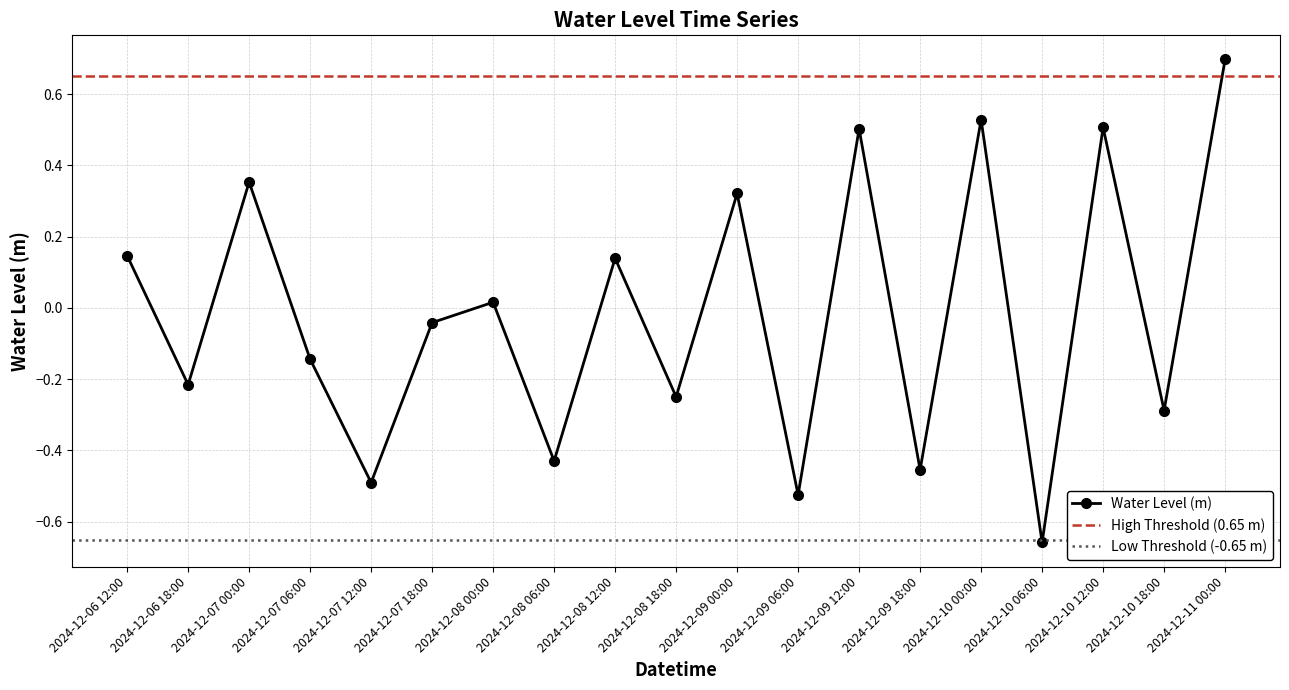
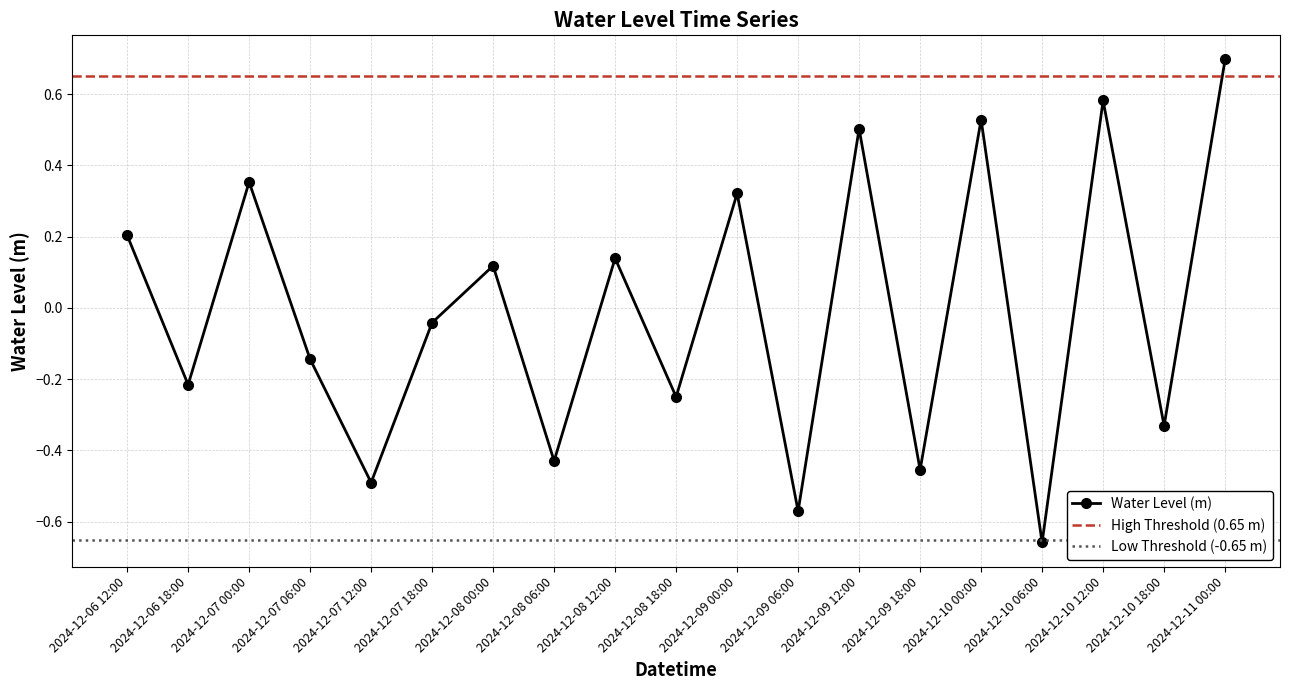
  {
-   "2024-12-06 12:00": 0.15,
+   "2024-12-06 12:00": 0.20,
    "2024-12-06 18:00": -0.22,
    "2024-12-07 00:00": 0.35,
    "2024-12-07 06:00": -0.14,
    "2024-12-07 12:00": -0.49,
    "2024-12-07 18:00": -0.04,
-   "2024-12-08 00:00": 0.02,
+   "2024-12-08 00:00": 0.12,
    "2024-12-08 06:00": -0.43,
    "2024-12-08 12:00": 0.14,
    "2024-12-08 18:00": -0.25,
    "2024-12-09 00:00": 0.32,
-   "2024-12-09 06:00": -0.52,
+   "2024-12-09 06:00": -0.57,
    "2024-12-09 12:00": 0.50,
    "2024-12-09 18:00": -0.45,
    "2024-12-10 00:00": 0.53,
    "2024-12-10 06:00": -0.66,
-   "2024-12-10 12:00": 0.51,
-   "2024-12-10 18:00": -0.29,
+   "2024-12-10 12:00": 0.58,
+   "2024-12-10 18:00": -0.33,
    "2024-12-11 00:00": 0.70
  }
